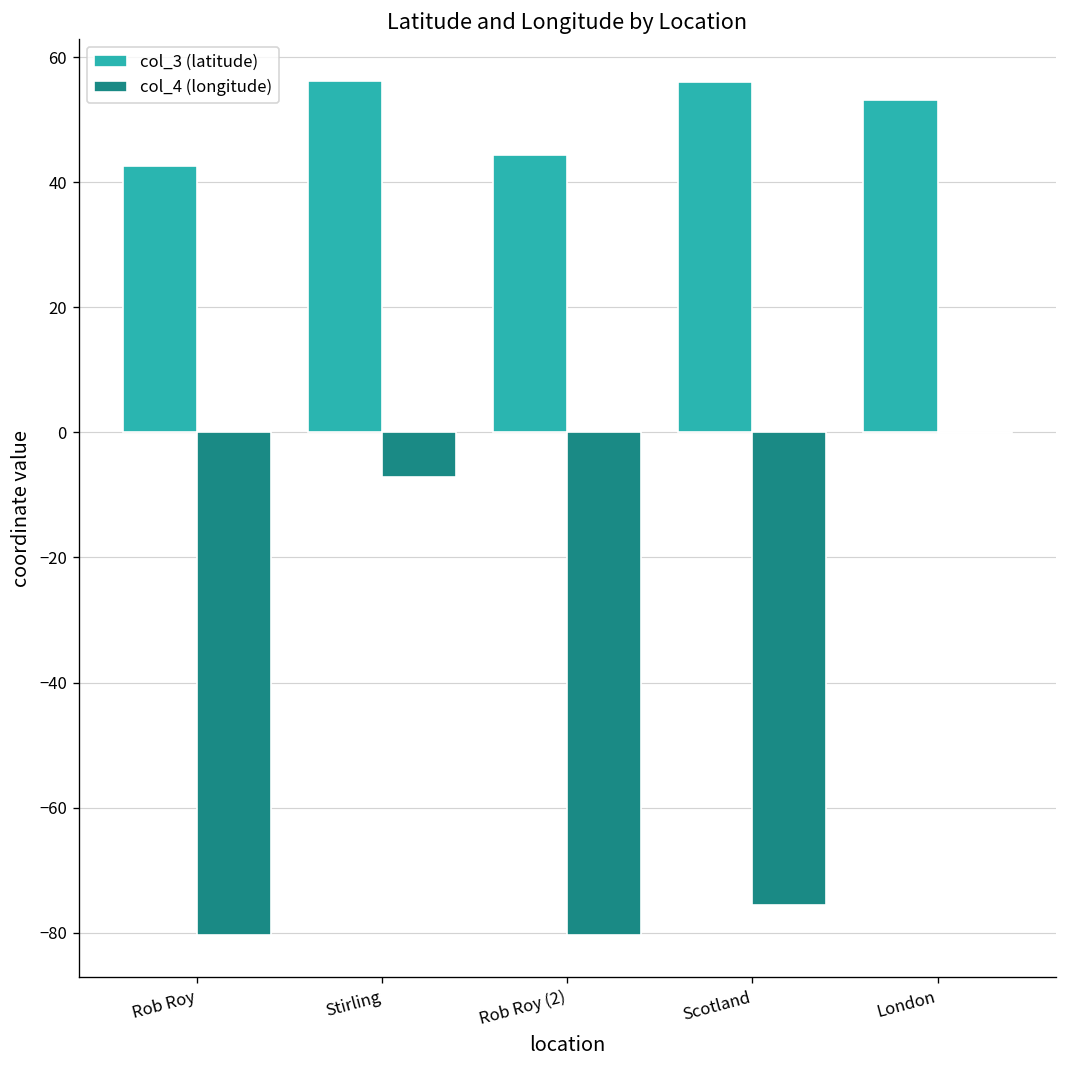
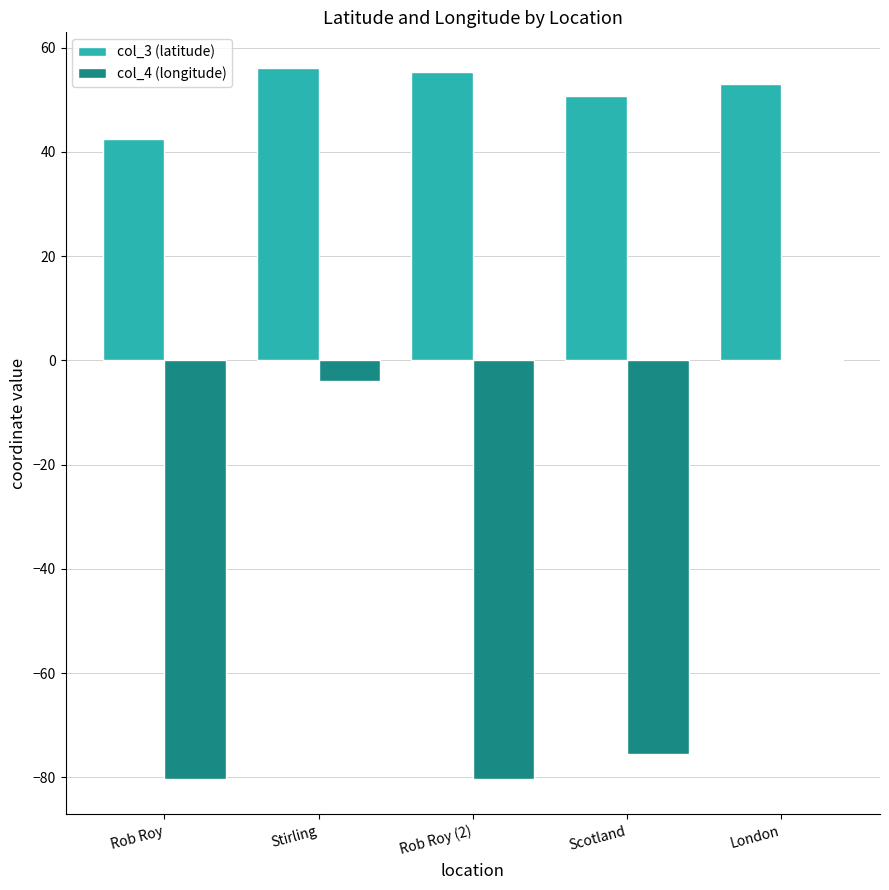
  {
    "col_3 (latitude)": {
      "Rob Roy": 43,
      "Stirling": 56,
-     "Rob Roy (2)": 44,
-     "Scotland": 56,
+     "Rob Roy (2)": 55,
+     "Scotland": 51,
      "London": 53
    },
    "col_4 (longitude)": {
      "Rob Roy": -80,
-     "Stirling": -7,
+     "Stirling": -4,
      "Rob Roy (2)": -80,
      "Scotland": -76
    }
  }
